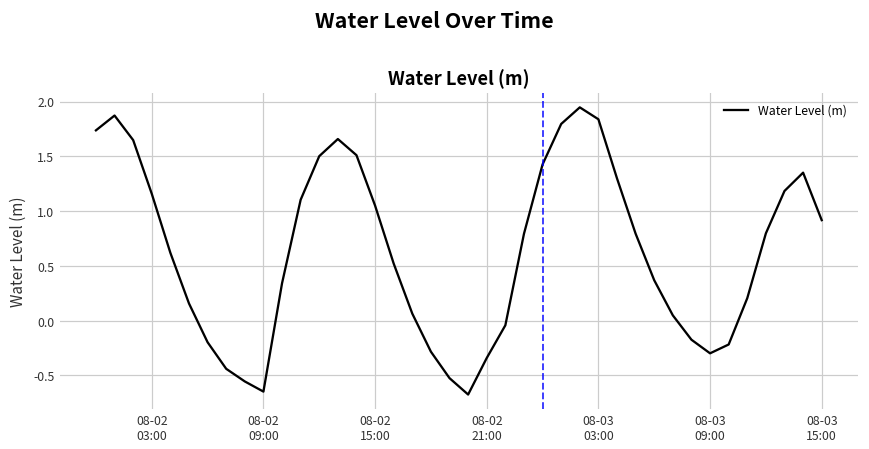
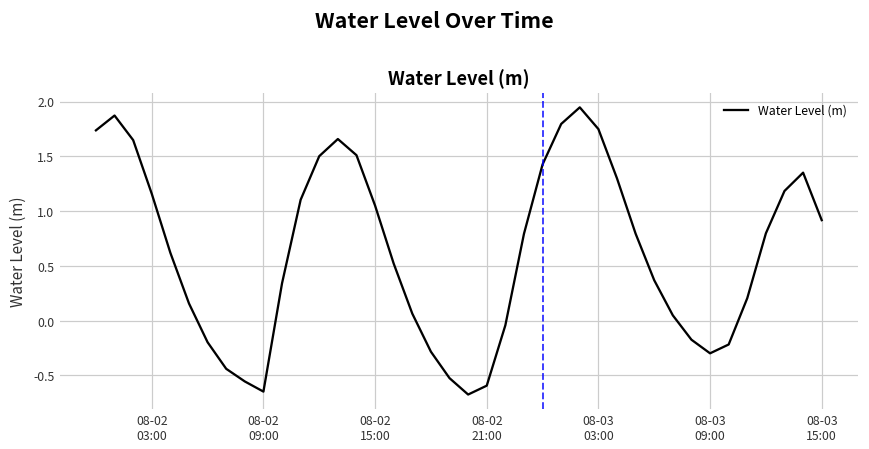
  {
    "08-02 03:00": 1.2,
    "08-02 09:00": -0.6,
    "08-02 15:00": 1.1,
-   "08-02 21:00": -0.3,
-   "08-03 03:00": 1.8,
+   "08-02 21:00": -0.6,
+   "08-03 03:00": 1.7,
    "08-03 09:00": -0.3,
    "08-03 15:00": 0.9
  }
